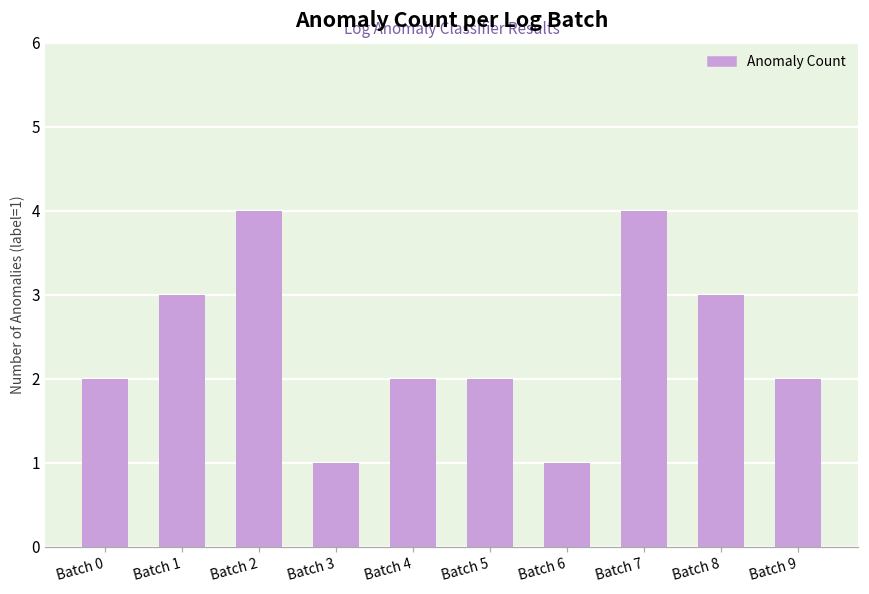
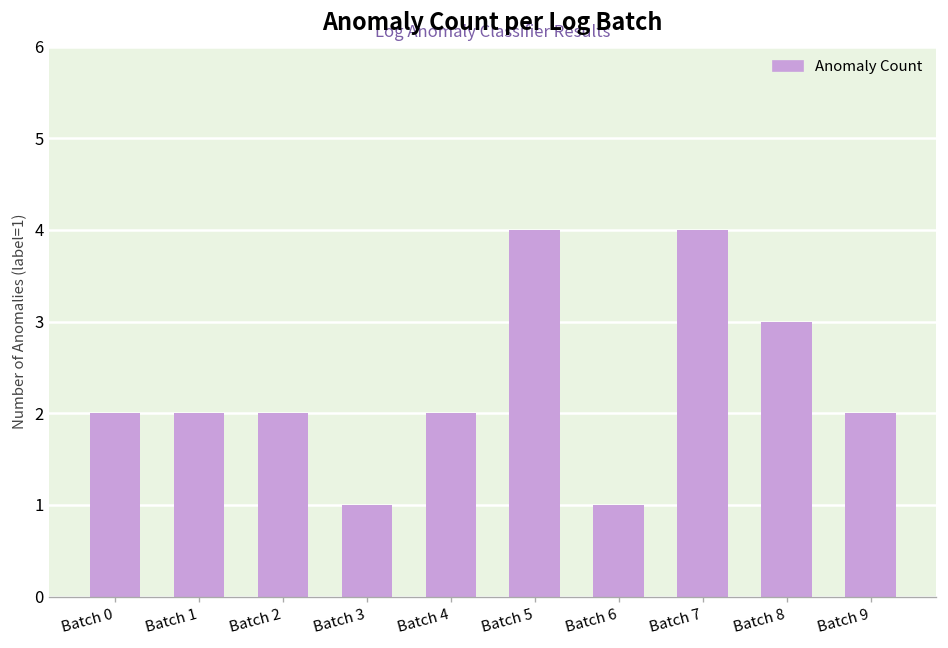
  {
    "Batch 0": 2,
-   "Batch 1": 3,
-   "Batch 2": 4,
+   "Batch 1": 2,
+   "Batch 2": 2,
    "Batch 3": 1,
    "Batch 4": 2,
-   "Batch 5": 2,
+   "Batch 5": 4,
    "Batch 6": 1,
    "Batch 7": 4,
    "Batch 8": 3,
    "Batch 9": 2
  }
